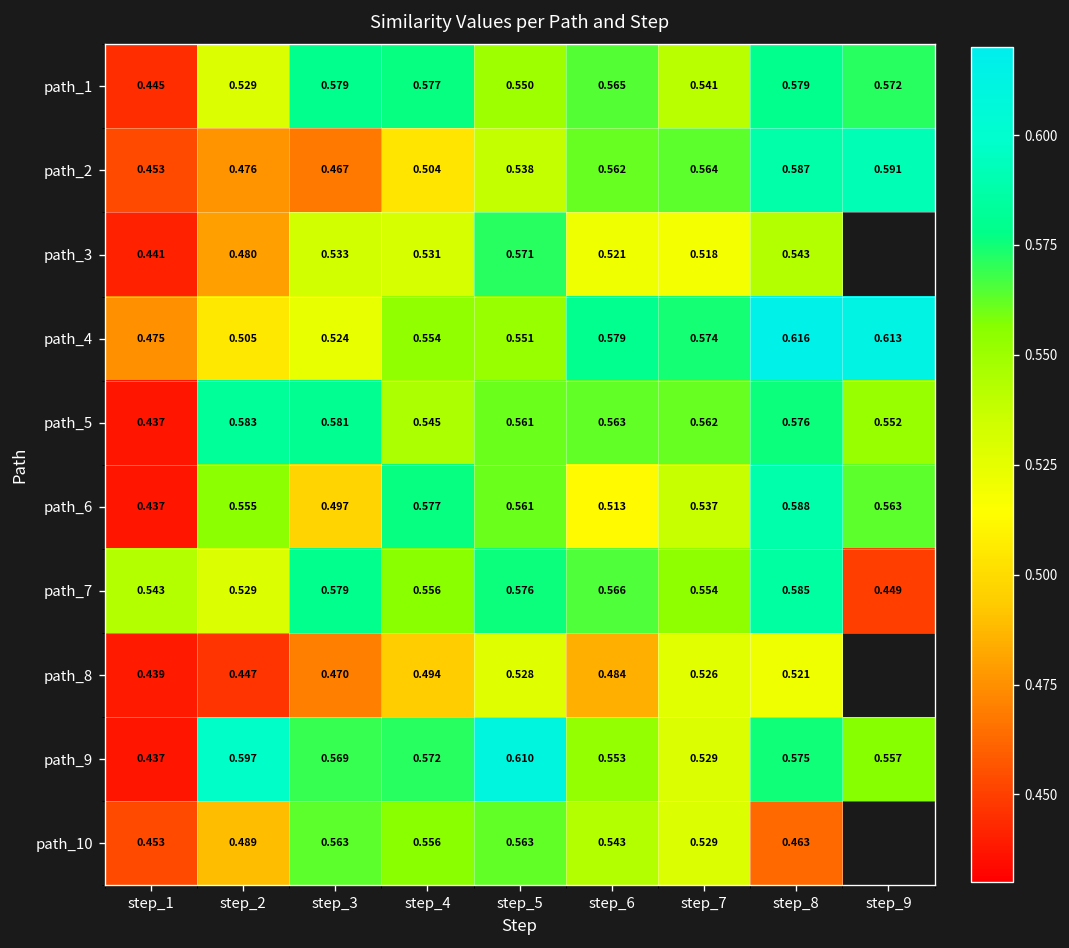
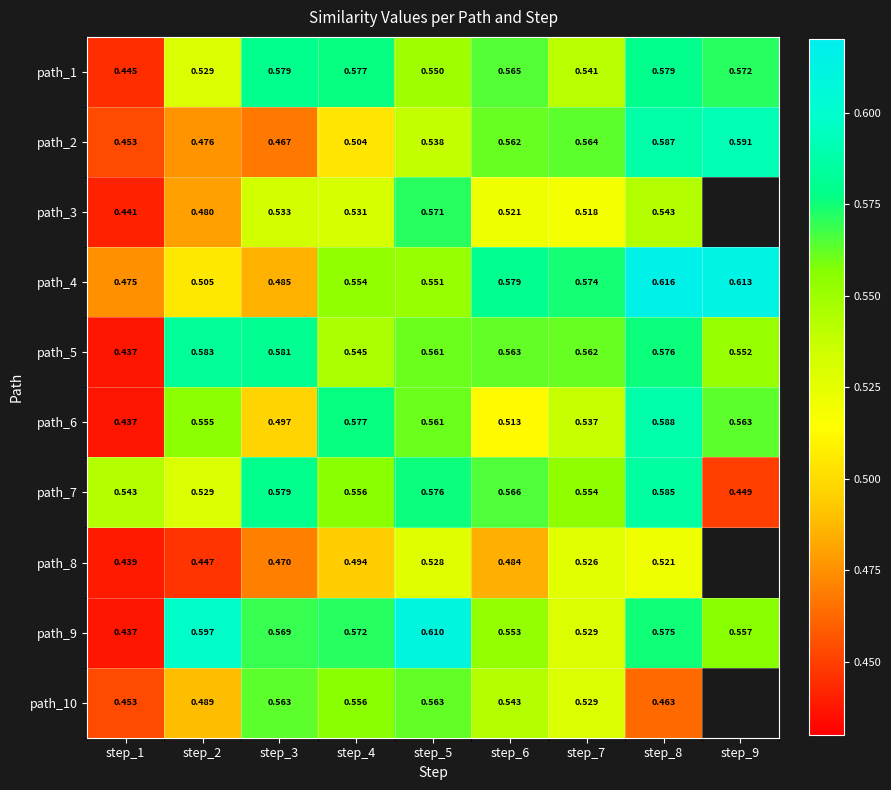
  {
    "path_1": {
      "step_1": 0.445,
      "step_2": 0.529,
      "step_3": 0.579,
      "step_4": 0.577,
      "step_5": 0.550,
      "step_6": 0.565,
      "step_7": 0.541,
      "step_8": 0.579,
      "step_9": 0.572
    },
    "path_2": {
      "step_1": 0.453,
      "step_2": 0.476,
      "step_3": 0.467,
      "step_4": 0.504,
      "step_5": 0.538,
      "step_6": 0.562,
      "step_7": 0.564,
      "step_8": 0.587,
      "step_9": 0.591
    },
    "path_3": {
      "step_1": 0.441,
      "step_2": 0.480,
      "step_3": 0.533,
      "step_4": 0.531,
      "step_5": 0.571,
      "step_6": 0.521,
      "step_7": 0.518,
      "step_8": 0.543
    },
    "path_4": {
      "step_1": 0.475,
      "step_2": 0.505,
-     "step_3": 0.524,
+     "step_3": 0.485,
      "step_4": 0.554,
      "step_5": 0.551,
      "step_6": 0.579,
      "step_7": 0.574,
      "step_8": 0.616,
      "step_9": 0.613
    },
    "path_5": {
      "step_1": 0.437,
      "step_2": 0.583,
      "step_3": 0.581,
      "step_4": 0.545,
      "step_5": 0.561,
      "step_6": 0.563,
      "step_7": 0.562,
      "step_8": 0.576,
      "step_9": 0.552
    },
    "path_6": {
      "step_1": 0.437,
      "step_2": 0.555,
      "step_3": 0.497,
      "step_4": 0.577,
      "step_5": 0.561,
      "step_6": 0.513,
      "step_7": 0.537,
      "step_8": 0.588,
      "step_9": 0.563
    },
    "path_7": {
      "step_1": 0.543,
      "step_2": 0.529,
      "step_3": 0.579,
      "step_4": 0.556,
      "step_5": 0.576,
      "step_6": 0.566,
      "step_7": 0.554,
      "step_8": 0.585,
      "step_9": 0.449
    },
    "path_8": {
      "step_1": 0.439,
      "step_2": 0.447,
      "step_3": 0.470,
      "step_4": 0.494,
      "step_5": 0.528,
      "step_6": 0.484,
      "step_7": 0.526,
      "step_8": 0.521
    },
    "path_9": {
      "step_1": 0.437,
      "step_2": 0.597,
      "step_3": 0.569,
      "step_4": 0.572,
      "step_5": 0.610,
      "step_6": 0.553,
      "step_7": 0.529,
      "step_8": 0.575,
      "step_9": 0.557
    },
    "path_10": {
      "step_1": 0.453,
      "step_2": 0.489,
      "step_3": 0.563,
      "step_4": 0.556,
      "step_5": 0.563,
      "step_6": 0.543,
      "step_7": 0.529,
      "step_8": 0.463
    }
  }
